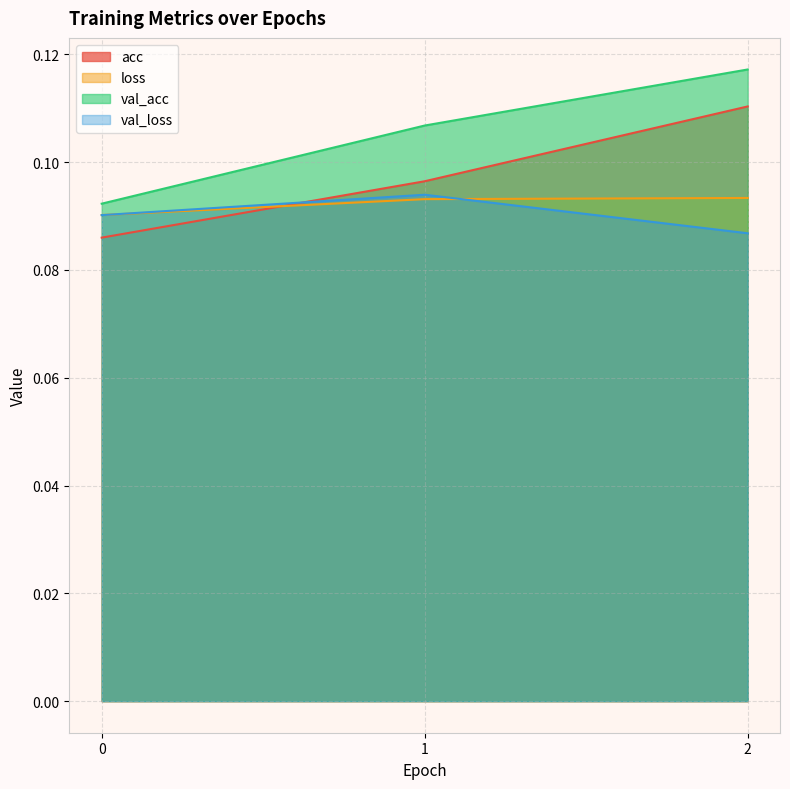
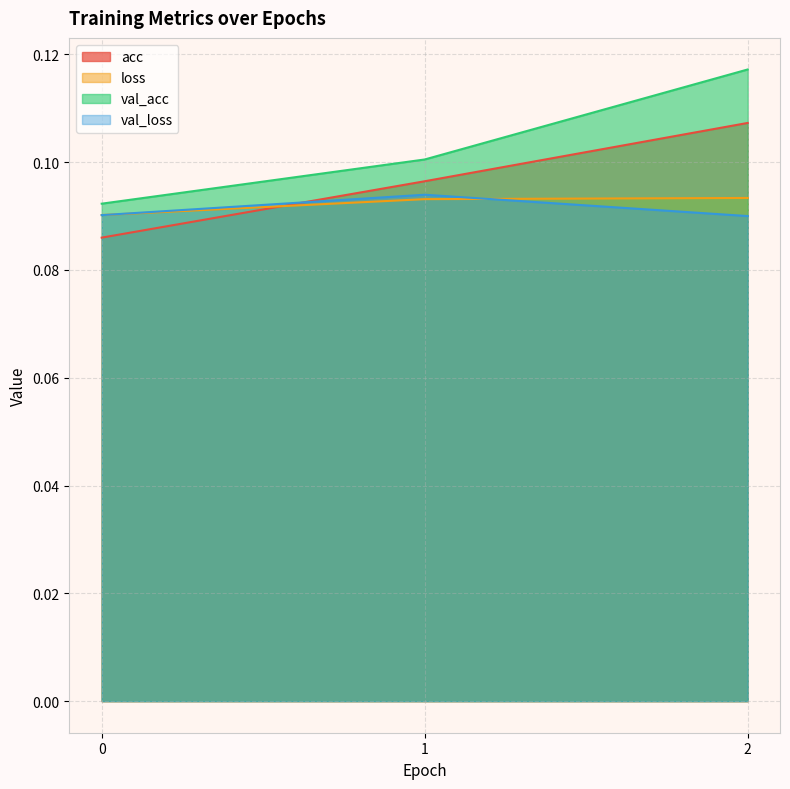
  {
    "acc": {
      "0": 0.086,
      "1": 0.096,
-     "2": 0.110
+     "2": 0.107
    },
    "loss": {
      "1": 0.093,
      "2": 0.093
    },
    "val_acc": {
      "0": 0.092,
-     "1": 0.107,
+     "1": 0.101,
      "2": 0.117
    },
    "val_loss": {
      "1": 0.094,
-     "2": 0.087
+     "2": 0.090
    }
  }
